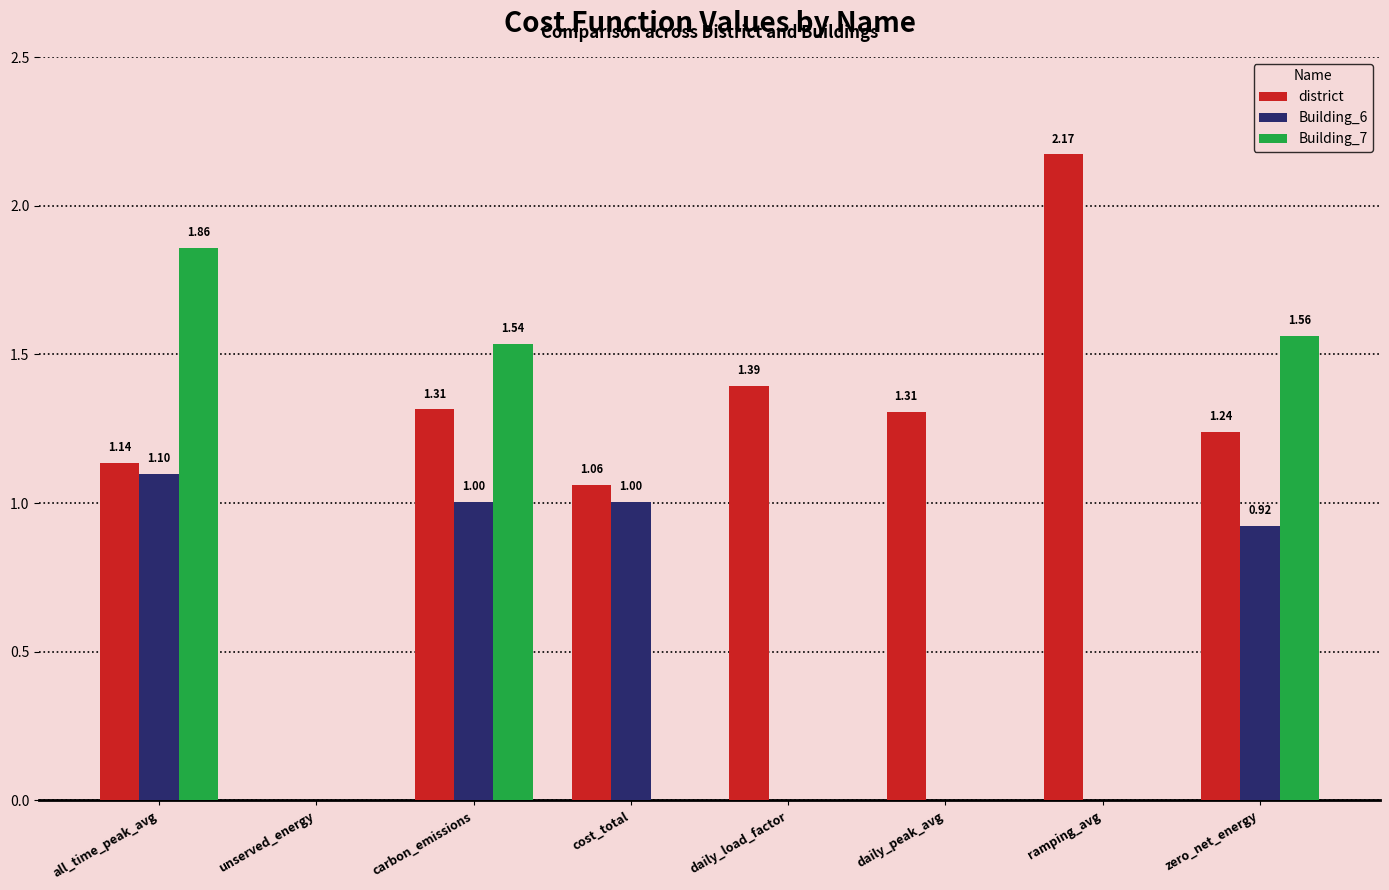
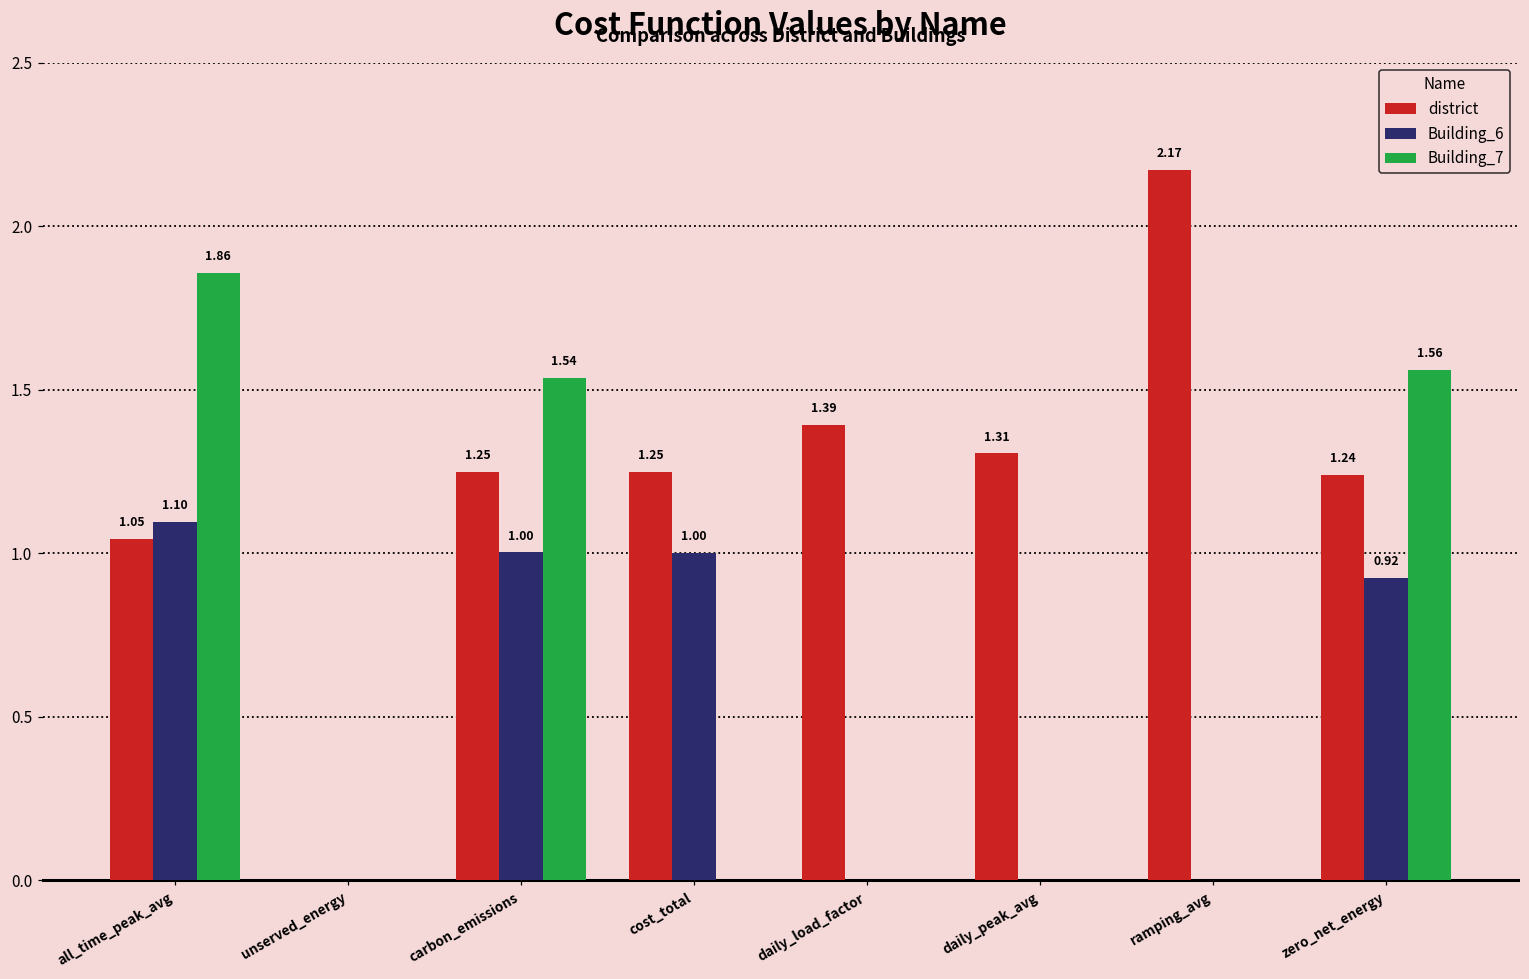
  {
    "district": {
-     "all_time_peak_avg": 1.14,
-     "carbon_emissions": 1.31,
-     "cost_total": 1.06,
+     "all_time_peak_avg": 1.05,
+     "carbon_emissions": 1.25,
+     "cost_total": 1.25,
      "daily_load_factor": 1.39,
      "daily_peak_avg": 1.31,
      "ramping_avg": 2.17,
      "zero_net_energy": 1.24
    },
    "Building_6": {
      "all_time_peak_avg": 1.10,
      "carbon_emissions": 1.00,
      "cost_total": 1.00,
      "zero_net_energy": 0.92
    },
    "Building_7": {
      "all_time_peak_avg": 1.86,
      "carbon_emissions": 1.54,
      "zero_net_energy": 1.56
    }
  }
